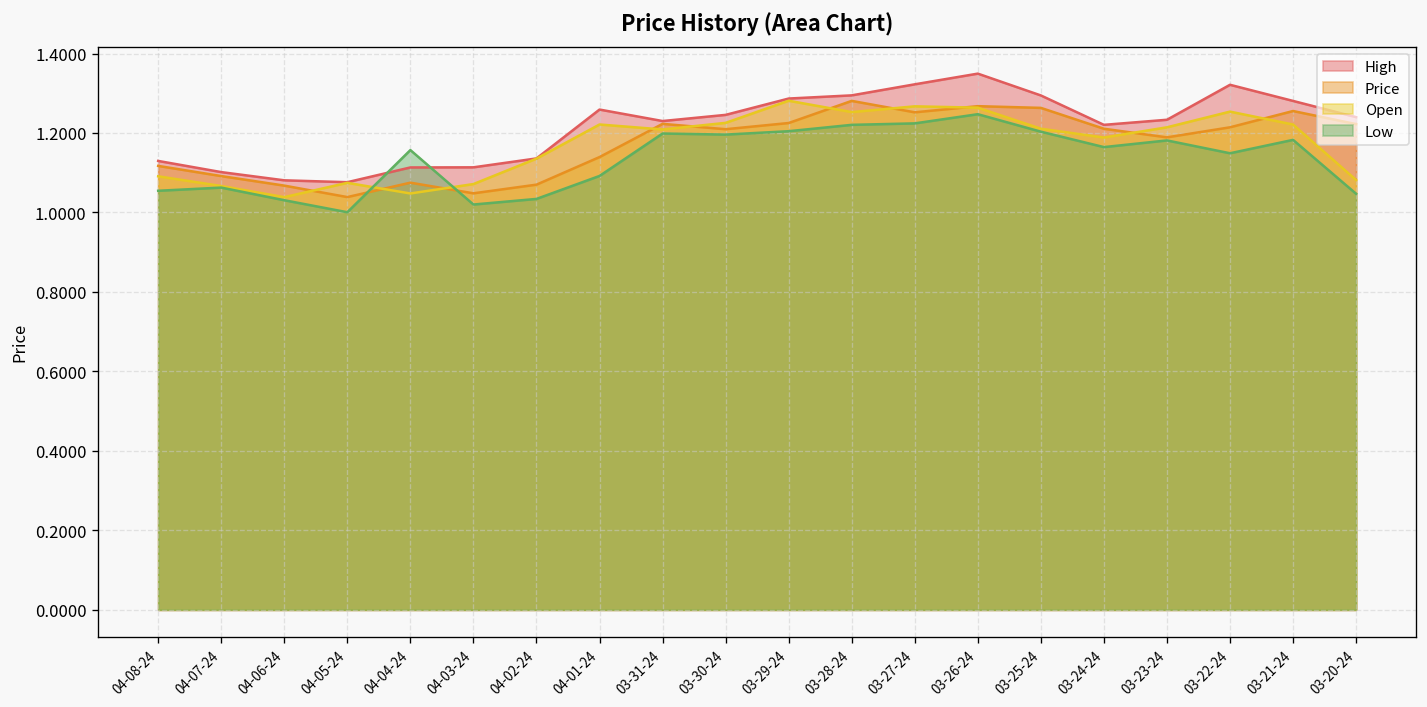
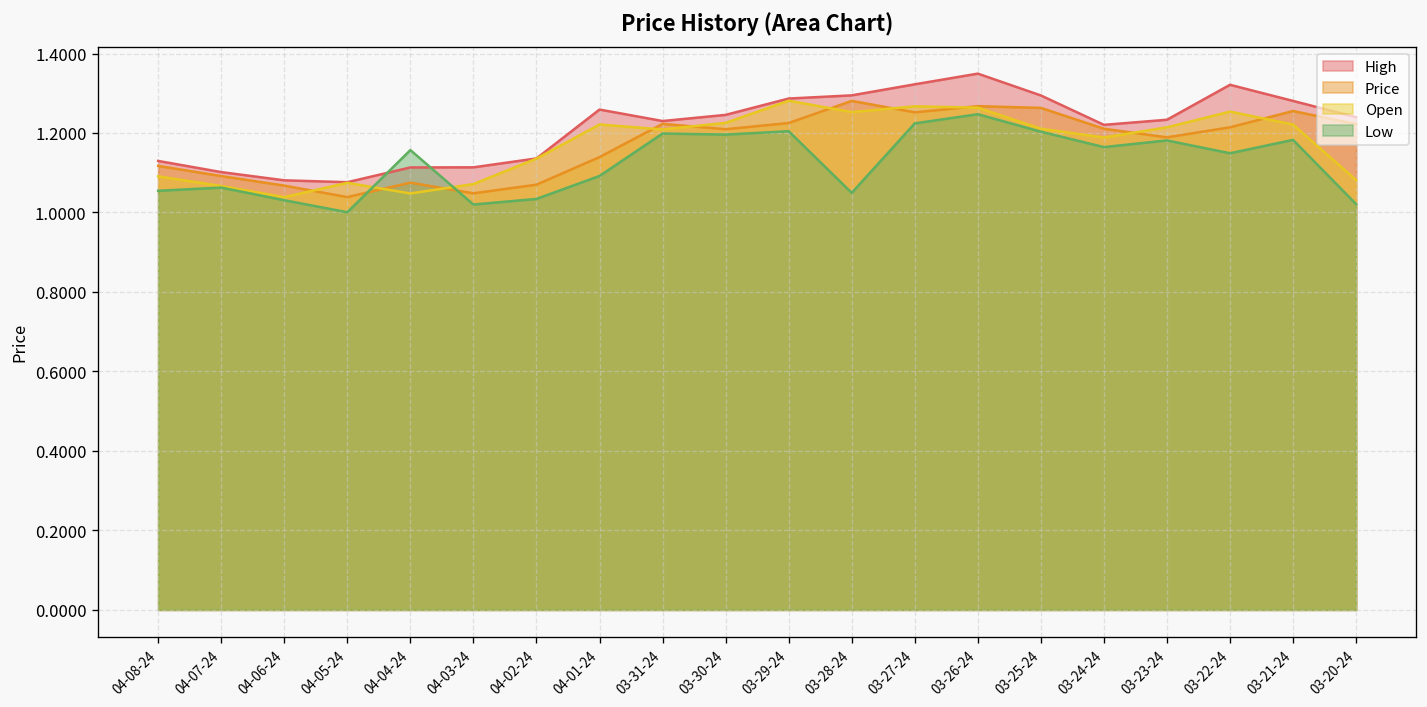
  {
    "Low": {
      "04-08-24": 1.05,
      "04-06-24": 1.03,
      "04-05-24": 1.00,
      "04-04-24": 1.16,
      "04-03-24": 1.02,
      "04-02-24": 1.03,
      "04-01-24": 1.09,
      "03-31-24": 1.20,
      "03-30-24": 1.20,
      "03-29-24": 1.20,
-     "03-28-24": 1.22,
+     "03-28-24": 1.05,
      "03-27-24": 1.22,
      "03-26-24": 1.25,
      "03-24-24": 1.16,
      "03-23-24": 1.18,
      "03-22-24": 1.15,
      "03-21-24": 1.18,
-     "03-20-24": 1.05
+     "03-20-24": 1.02
    }
  }
